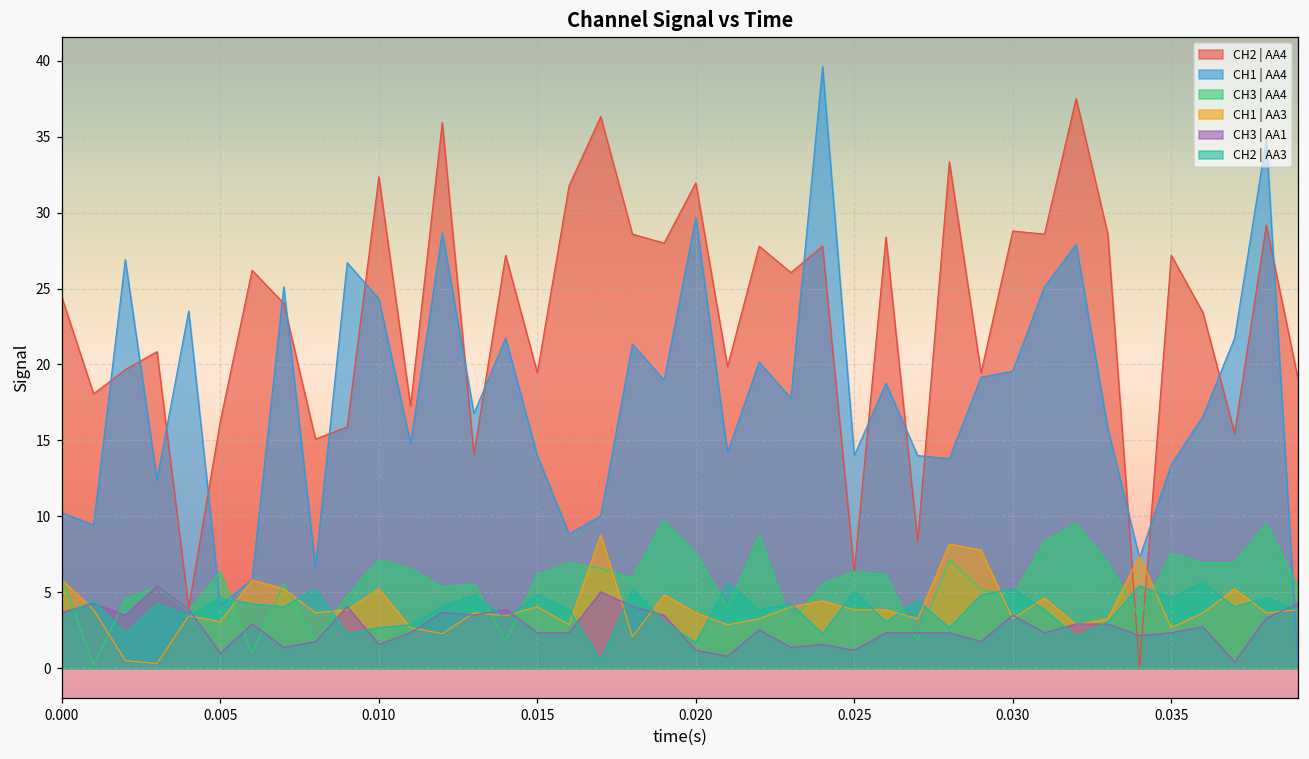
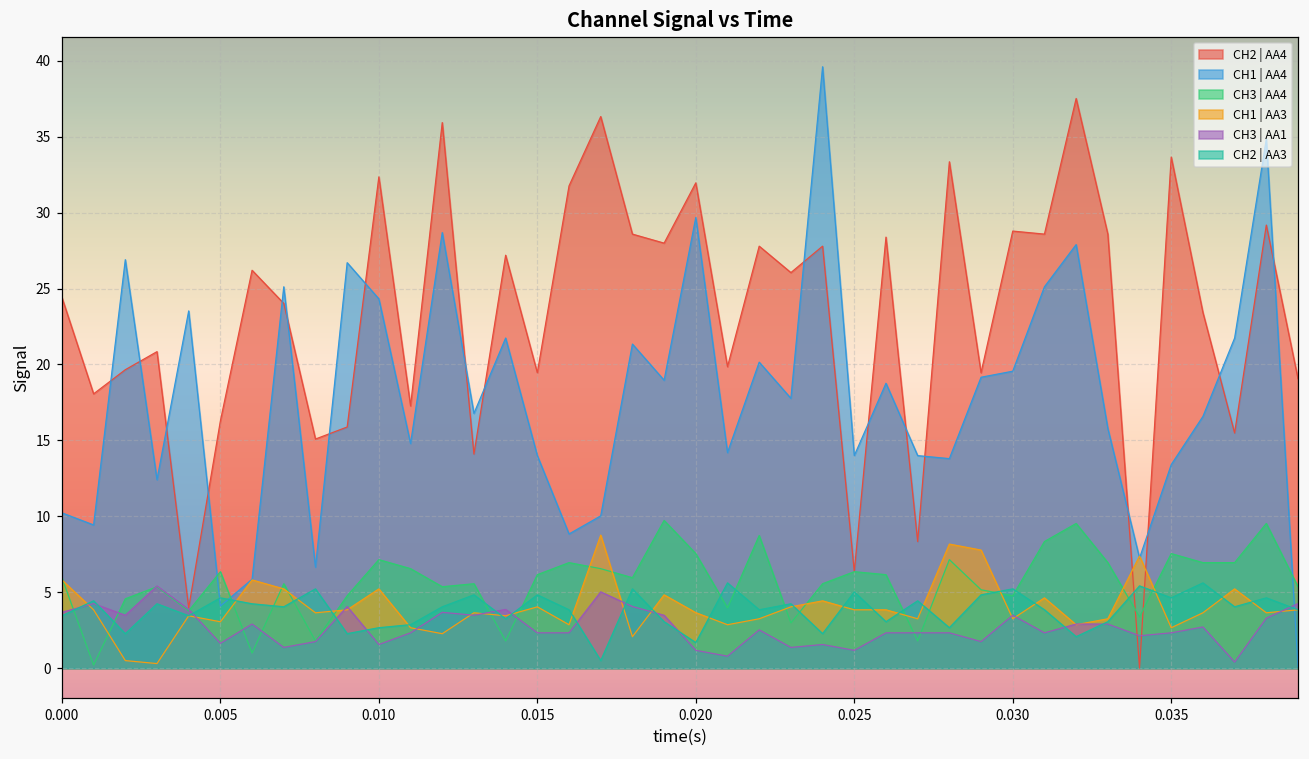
  {
    "CH2 | AA4": {
      "0.000": 24.4,
      "0.005": 16.3,
      "0.010": 32.4,
      "0.015": 19.5,
      "0.020": 32.0,
      "0.030": 28.8,
-     "0.035": 27.2
+     "0.035": 33.7
    },
    "CH1 | AA4": {
      "0.000": 10.2,
      "0.005": 4.1,
      "0.010": 24.3,
      "0.015": 14.0,
      "0.020": 29.7,
      "0.025": 14.0,
      "0.030": 19.6,
      "0.035": 13.4
    },
    "CH1 | AA3": {
      "0.005": 3.1,
      "0.010": 5.2,
      "0.015": 4.0,
      "0.020": 3.7,
      "0.025": 3.8,
      "0.030": 3.2,
      "0.035": 2.7
    },
    "CH3 | AA1": {
      "0.000": 3.7,
-     "0.005": 1.0,
+     "0.005": 1.6,
      "0.010": 1.6,
      "0.015": 2.3,
      "0.020": 1.2,
      "0.025": 1.2,
      "0.030": 3.5,
      "0.035": 2.3
    }
  }
